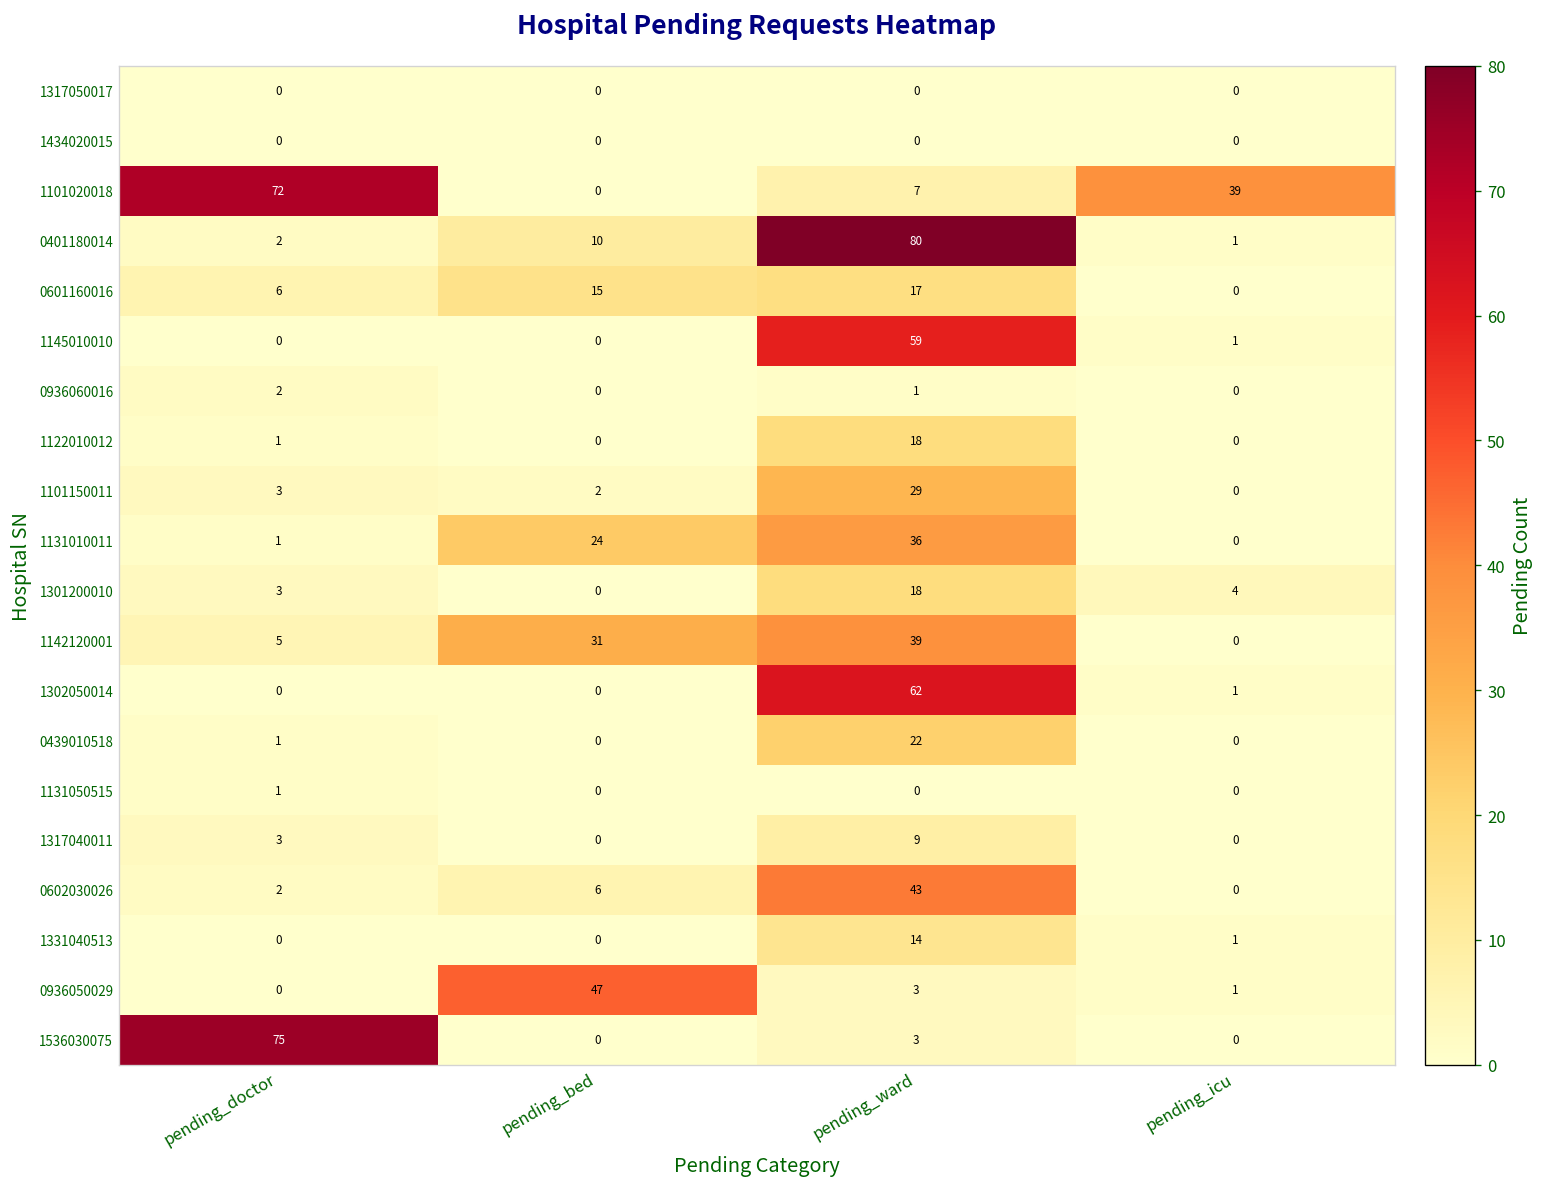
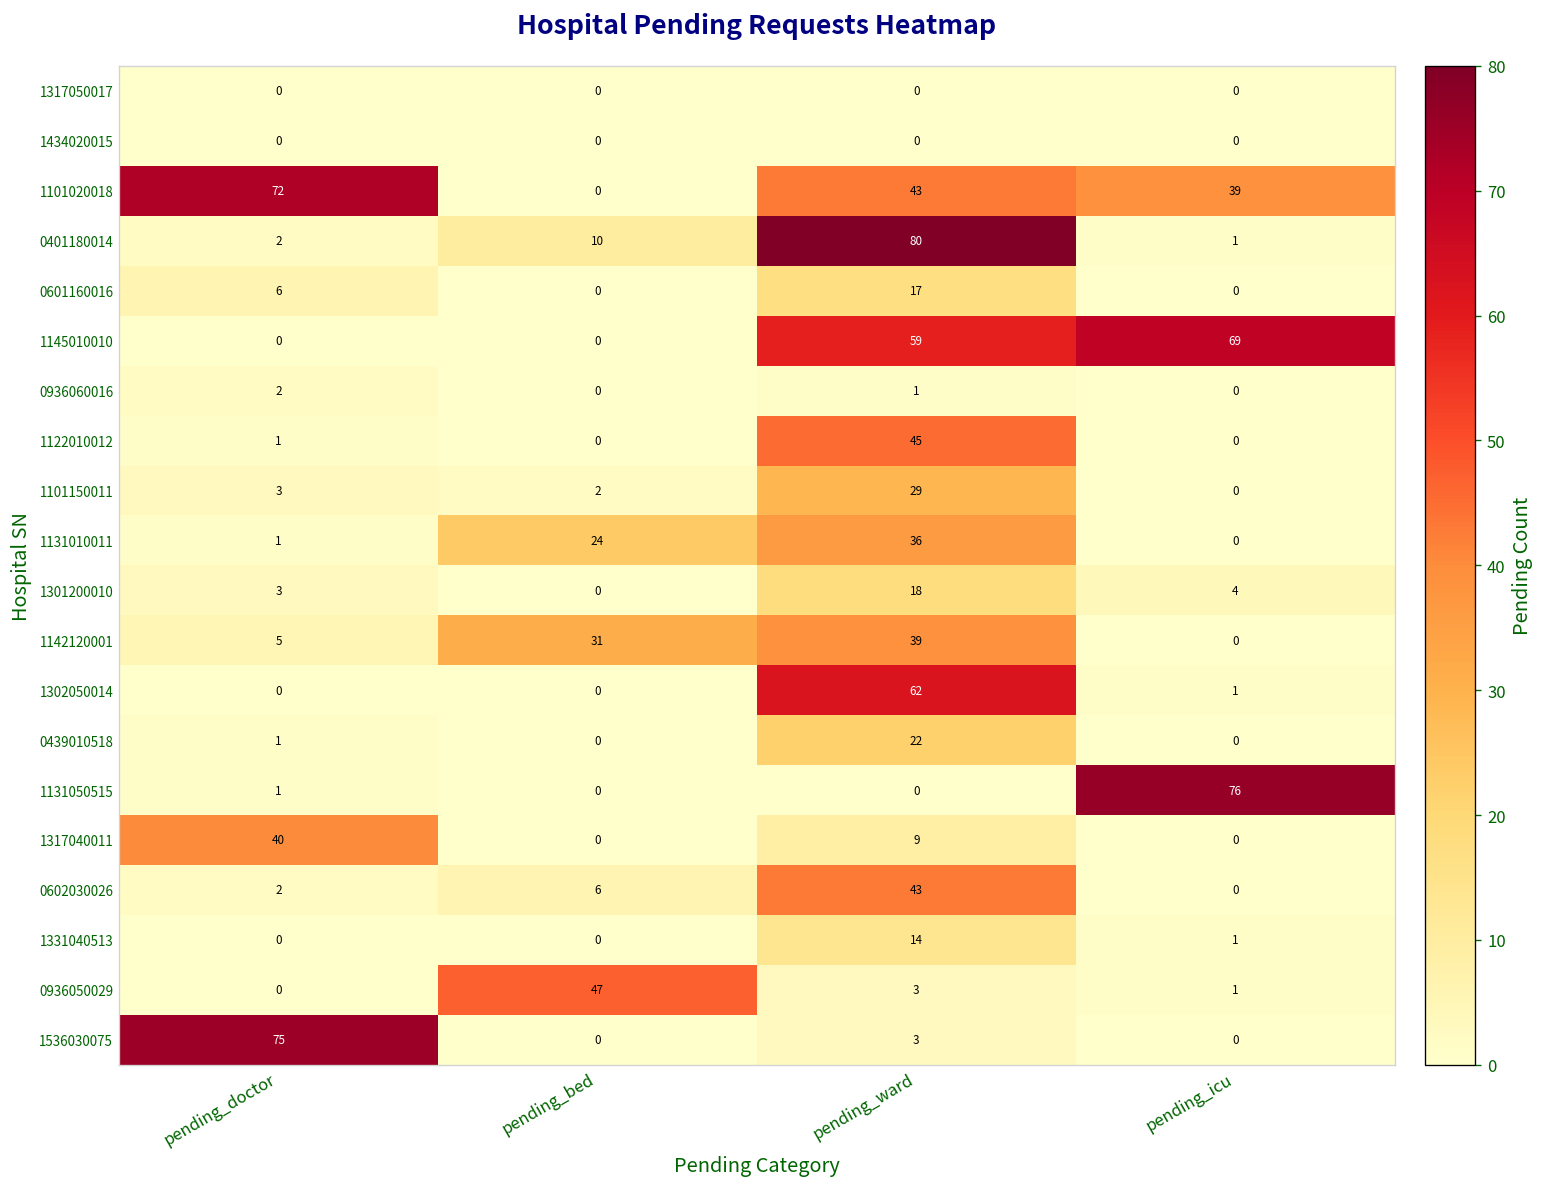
  {
    "1317050017": {
      "pending_doctor": 0,
      "pending_bed": 0,
      "pending_ward": 0,
      "pending_icu": 0
    },
    "1434020015": {
      "pending_doctor": 0,
      "pending_bed": 0,
      "pending_ward": 0,
      "pending_icu": 0
    },
    "1101020018": {
      "pending_doctor": 72,
      "pending_bed": 0,
-     "pending_ward": 7,
+     "pending_ward": 43,
      "pending_icu": 39
    },
    "0401180014": {
      "pending_doctor": 2,
      "pending_bed": 10,
      "pending_ward": 80,
      "pending_icu": 1
    },
    "0601160016": {
      "pending_doctor": 6,
-     "pending_bed": 15,
+     "pending_bed": 0,
      "pending_ward": 17,
      "pending_icu": 0
    },
    "1145010010": {
      "pending_doctor": 0,
      "pending_bed": 0,
      "pending_ward": 59,
-     "pending_icu": 1
+     "pending_icu": 69
    },
    "0936060016": {
      "pending_doctor": 2,
      "pending_bed": 0,
      "pending_ward": 1,
      "pending_icu": 0
    },
    "1122010012": {
      "pending_doctor": 1,
      "pending_bed": 0,
-     "pending_ward": 18,
+     "pending_ward": 45,
      "pending_icu": 0
    },
    "1101150011": {
      "pending_doctor": 3,
      "pending_bed": 2,
      "pending_ward": 29,
      "pending_icu": 0
    },
    "1131010011": {
      "pending_doctor": 1,
      "pending_bed": 24,
      "pending_ward": 36,
      "pending_icu": 0
    },
    "1301200010": {
      "pending_doctor": 3,
      "pending_bed": 0,
      "pending_ward": 18,
      "pending_icu": 4
    },
    "1142120001": {
      "pending_doctor": 5,
      "pending_bed": 31,
      "pending_ward": 39,
      "pending_icu": 0
    },
    "1302050014": {
      "pending_doctor": 0,
      "pending_bed": 0,
      "pending_ward": 62,
      "pending_icu": 1
    },
    "0439010518": {
      "pending_doctor": 1,
      "pending_bed": 0,
      "pending_ward": 22,
      "pending_icu": 0
    },
    "1131050515": {
      "pending_doctor": 1,
      "pending_bed": 0,
      "pending_ward": 0,
-     "pending_icu": 0
+     "pending_icu": 76
    },
    "1317040011": {
-     "pending_doctor": 3,
+     "pending_doctor": 40,
      "pending_bed": 0,
      "pending_ward": 9,
      "pending_icu": 0
    },
    "0602030026": {
      "pending_doctor": 2,
      "pending_bed": 6,
      "pending_ward": 43,
      "pending_icu": 0
    },
    "1331040513": {
      "pending_doctor": 0,
      "pending_bed": 0,
      "pending_ward": 14,
      "pending_icu": 1
    },
    "0936050029": {
      "pending_doctor": 0,
      "pending_bed": 47,
      "pending_ward": 3,
      "pending_icu": 1
    },
    "1536030075": {
      "pending_doctor": 75,
      "pending_bed": 0,
      "pending_ward": 3,
      "pending_icu": 0
    }
  }
